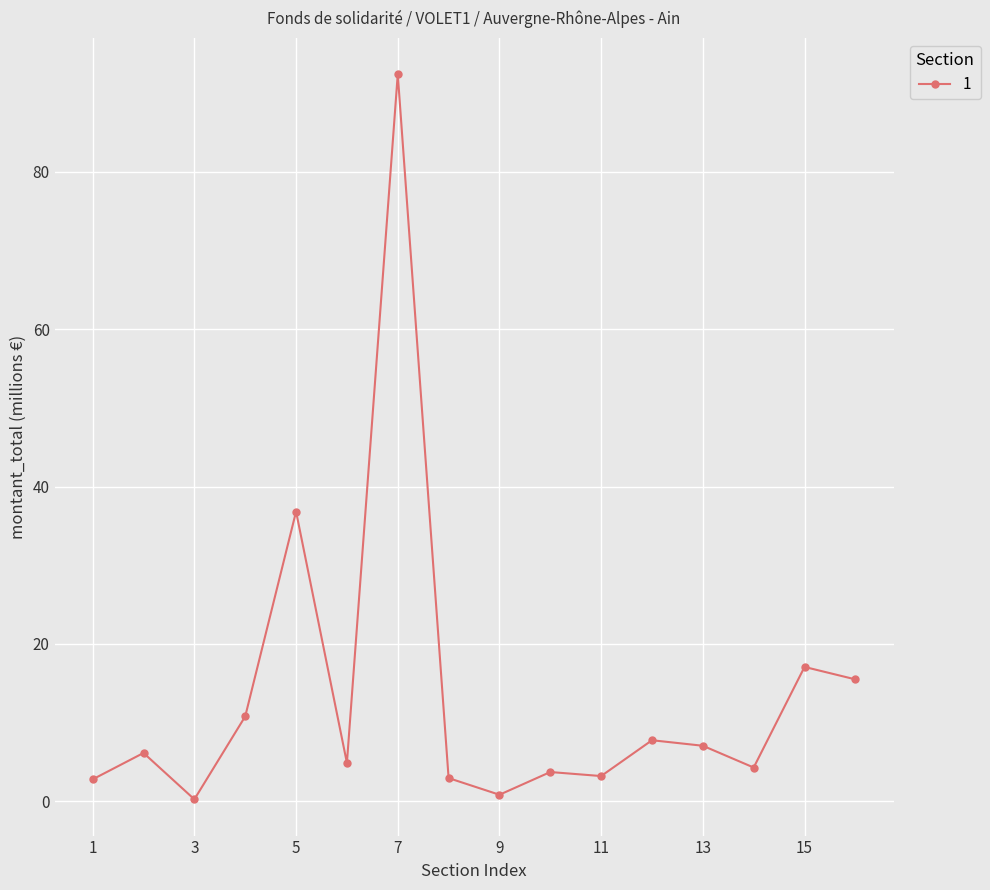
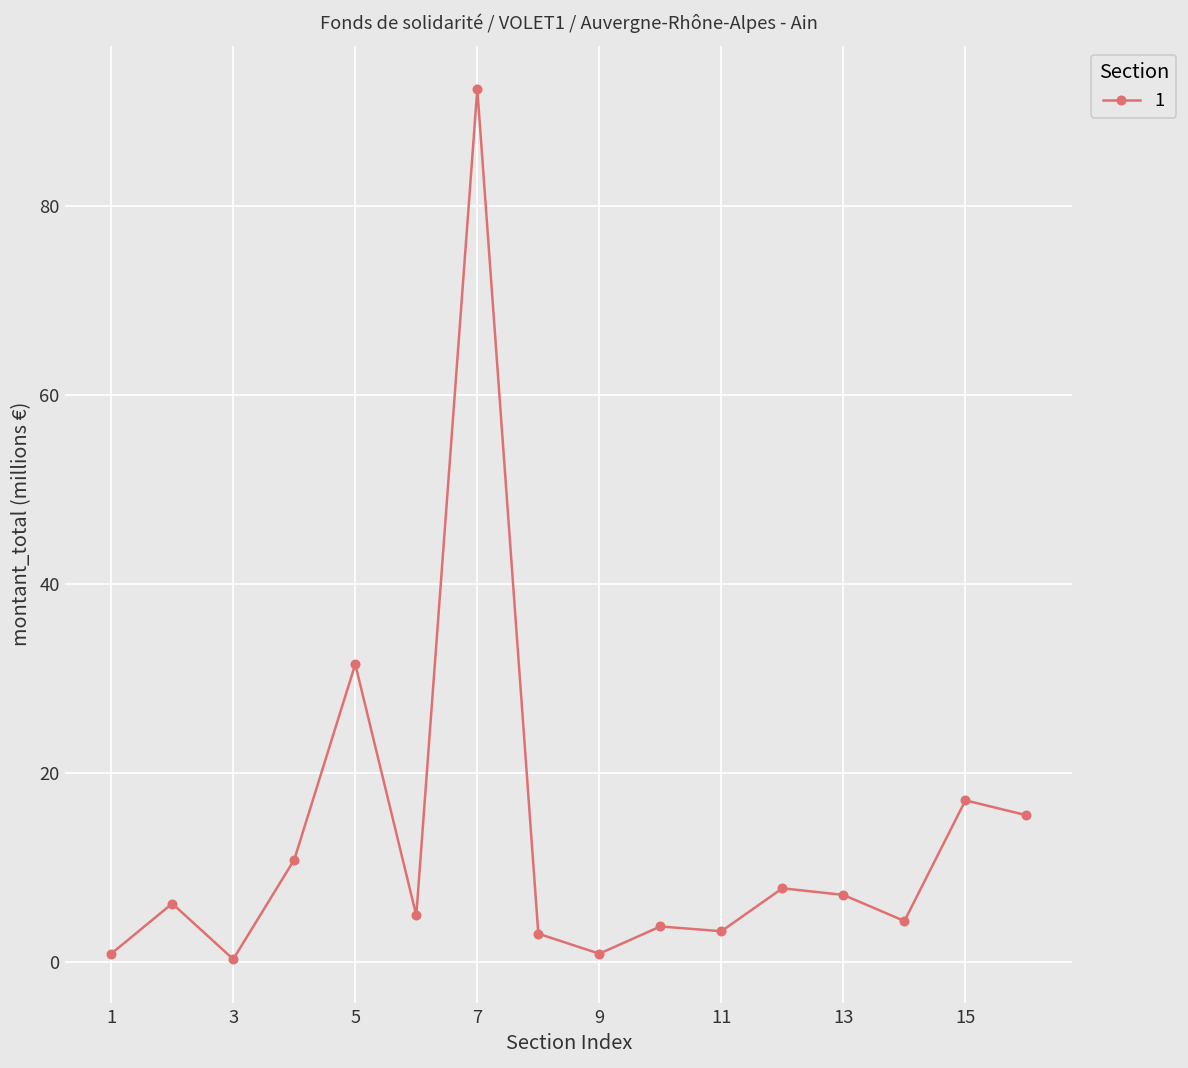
  {
-   "1": 3,
+   "1": 1,
    "3": 0,
-   "5": 37,
+   "5": 31,
    "7": 92,
    "9": 1,
    "11": 3,
    "13": 7,
    "15": 17
  }
